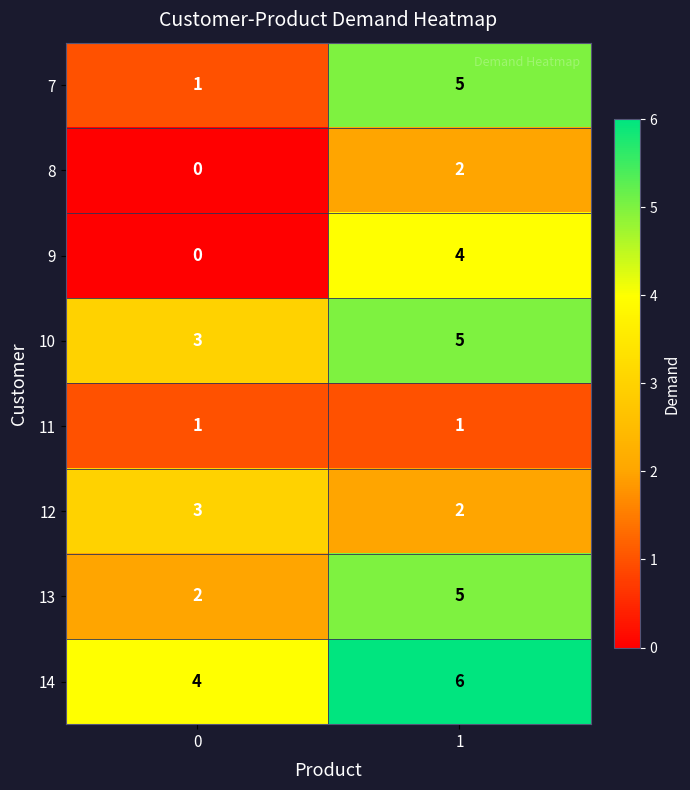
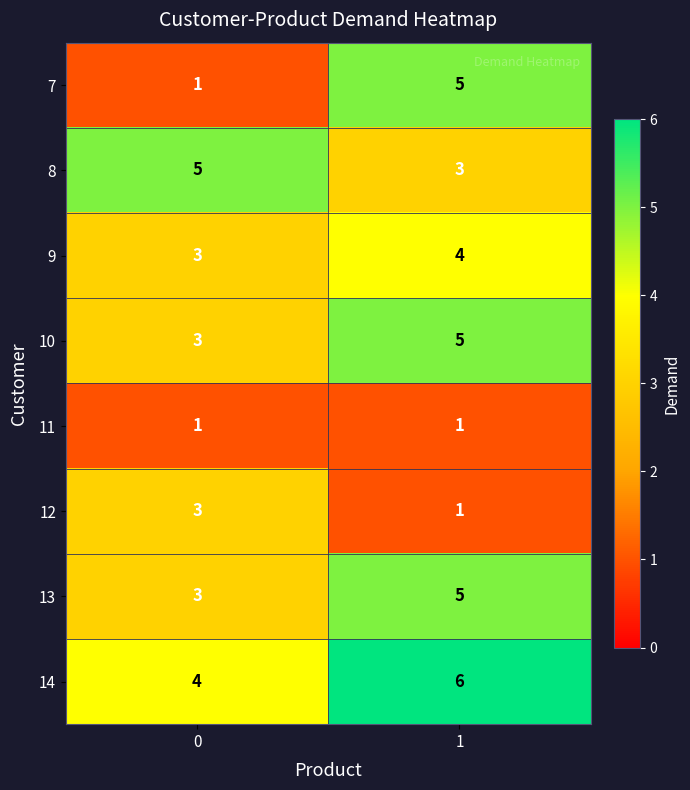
  {
    "7": {
      "0": 1
    },
    "8": {
-     "0": 0,
-     "1": 2
+     "0": 5,
+     "1": 3
    },
    "9": {
-     "0": 0,
+     "0": 3,
      "1": 4
    },
    "10": {
      "0": 3,
      "1": 5
    },
    "11": {
      "0": 1,
      "1": 1
    },
    "12": {
      "0": 3,
-     "1": 2
+     "1": 1
    },
    "13": {
-     "0": 2,
+     "0": 3,
      "1": 5
    },
    "14": {
      "0": 4,
      "1": 6
    }
  }
